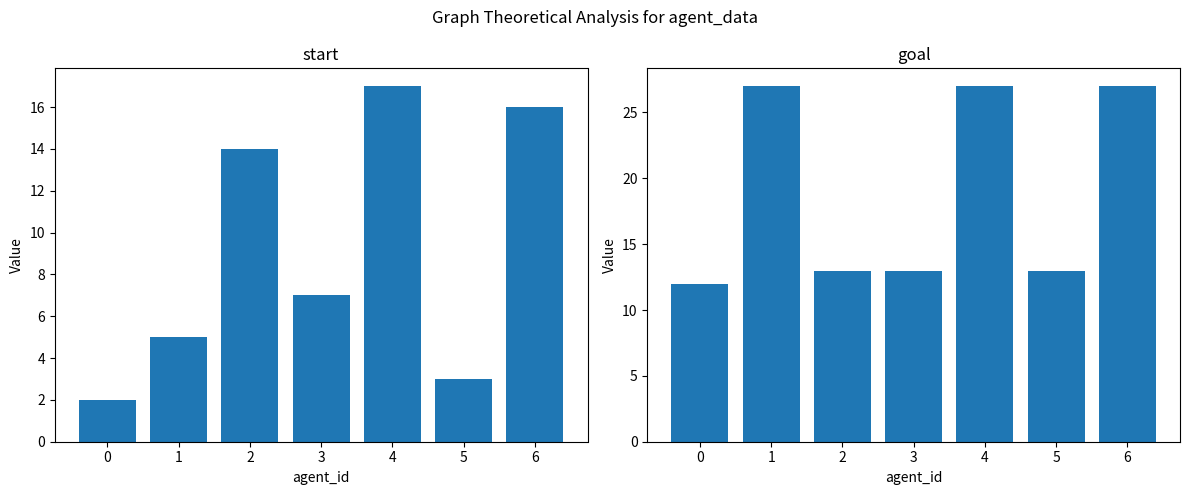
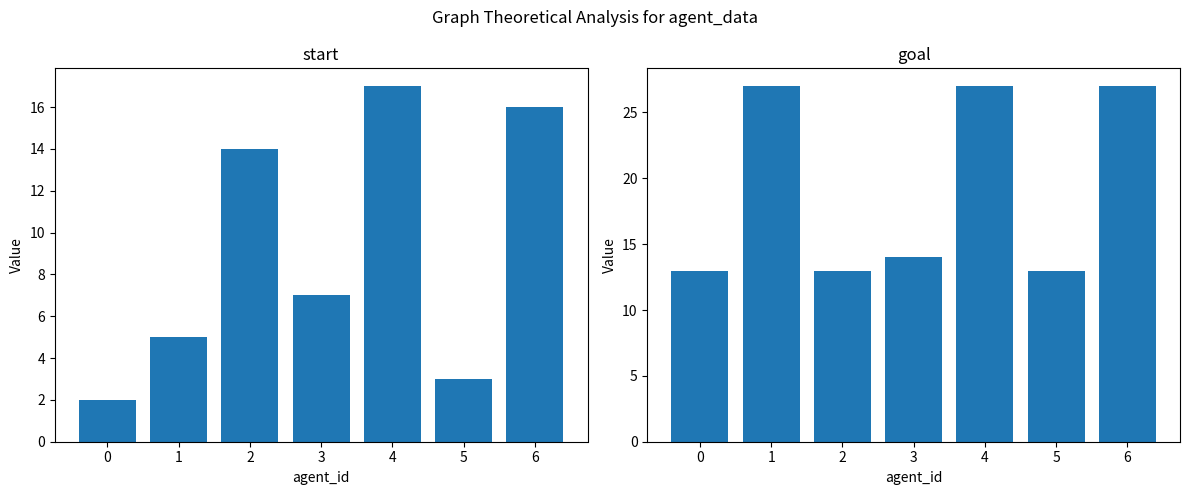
  {
    "start": {
      "0": 2.0,
      "1": 5.0,
      "2": 14.0,
      "3": 7.0,
      "4": 17.0,
      "5": 3.0,
      "6": 16.0
    },
    "goal": {
-     "0": 12,
+     "0": 13,
      "1": 27,
      "2": 13,
-     "3": 13,
+     "3": 14,
      "4": 27,
      "5": 13,
      "6": 27
    }
  }
